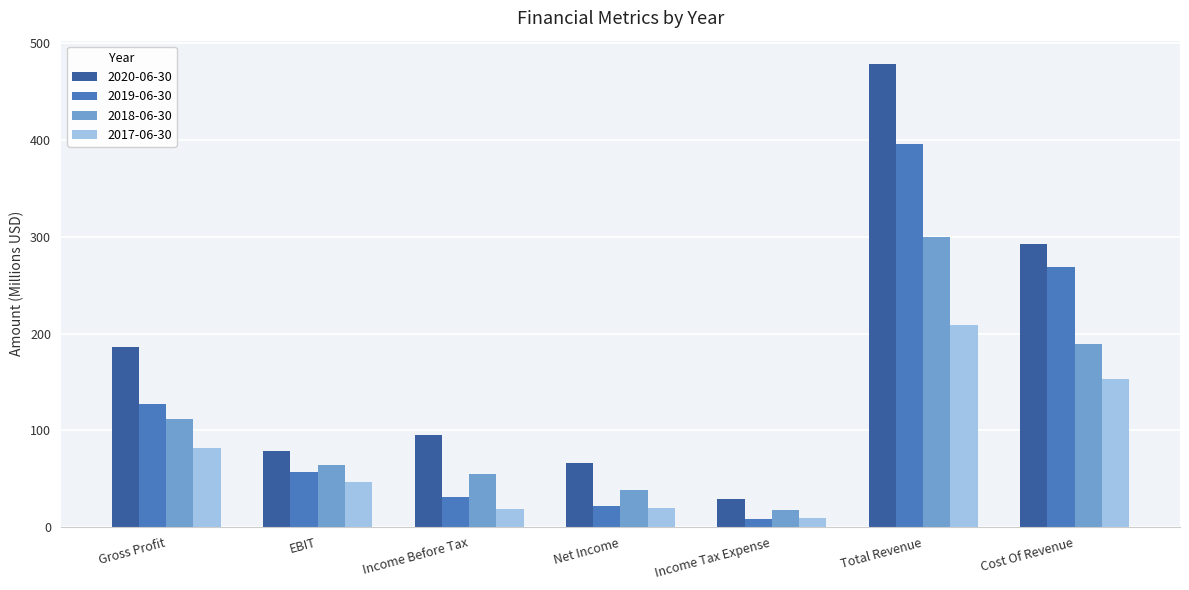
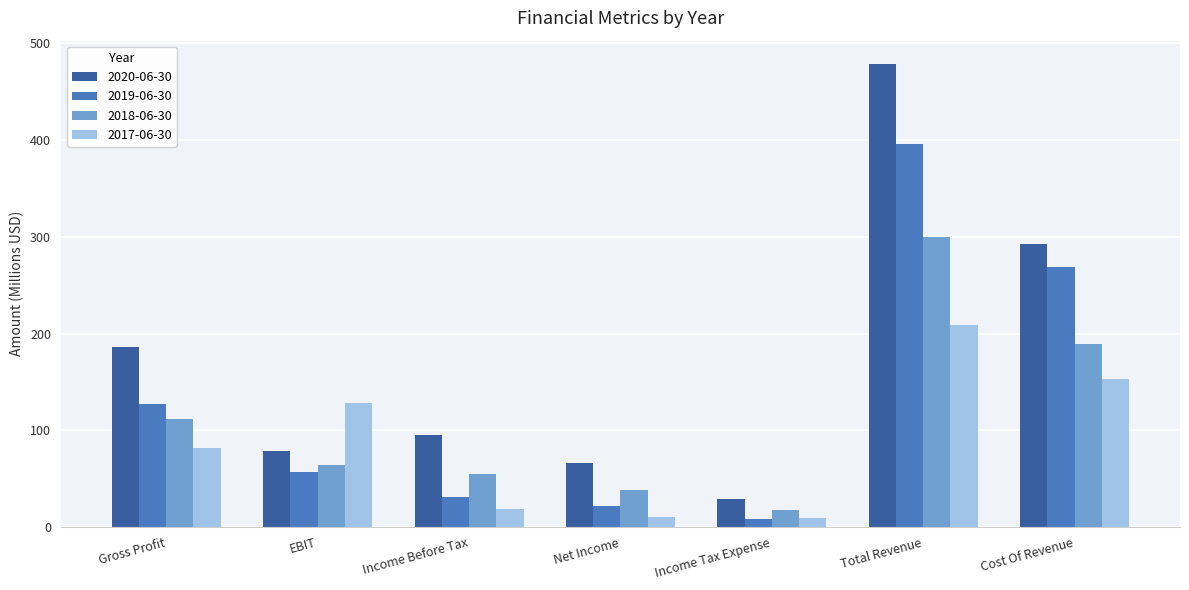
  {
    "2017-06-30": {
      "Gross Profit": 80,
-     "EBIT": 50,
+     "EBIT": 130,
      "Income Before Tax": 20,
-     "Net Income": 20,
+     "Net Income": 10,
      "Income Tax Expense": 10,
      "Total Revenue": 210,
      "Cost Of Revenue": 150
    }
  }
